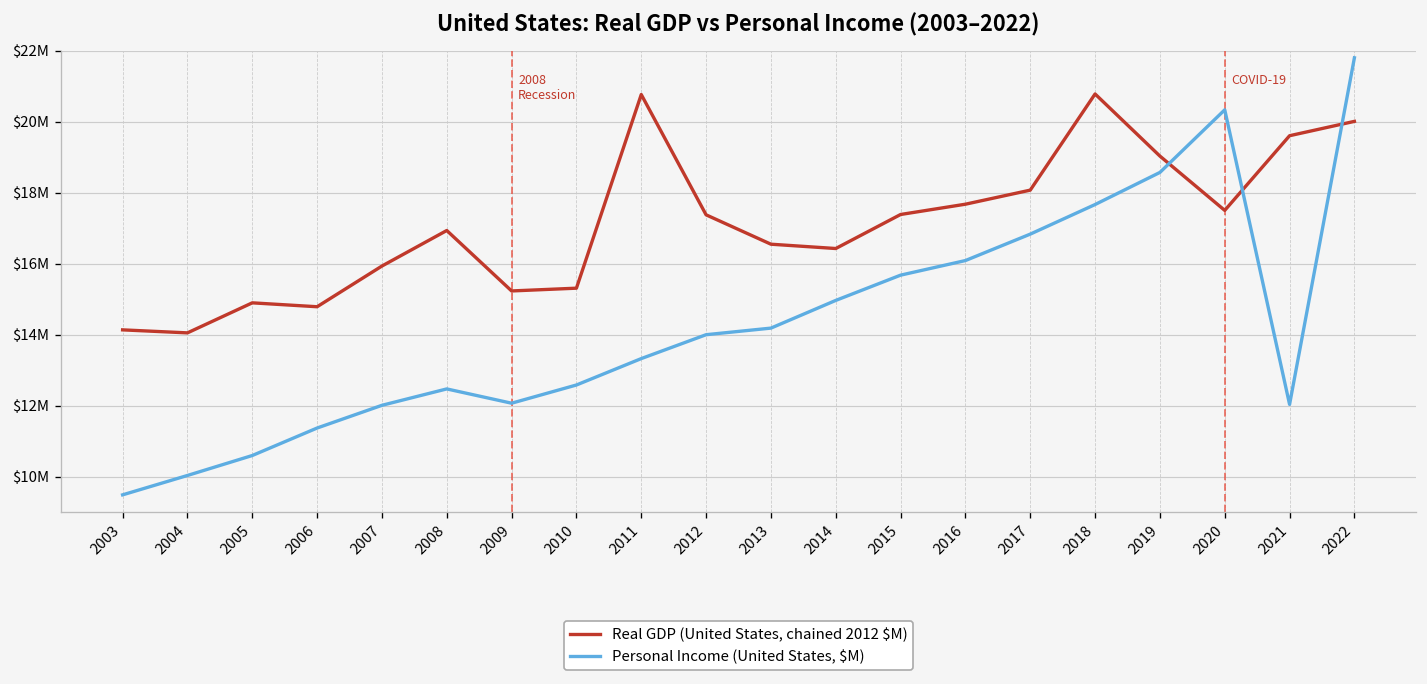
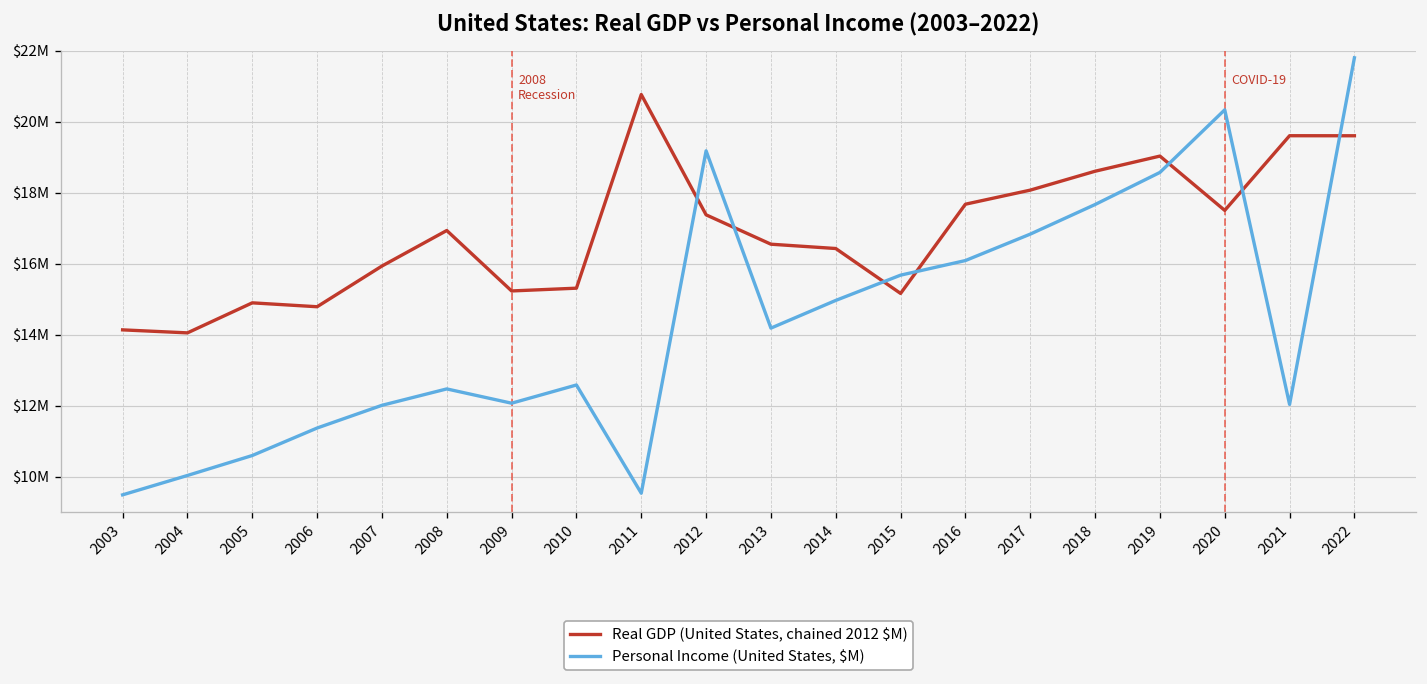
  {
    "Real GDP (United States, chained 2012 $M)": {
      "2003": "$14100000",
      "2004": "$14100000",
      "2005": "$14900000",
      "2006": "$14800000",
      "2007": "$15900000",
      "2008": "$16900000",
      "2009": "$15200000",
      "2010": "$15300000",
      "2011": "$20800000",
      "2012": "$17400000",
      "2013": "$16600000",
      "2014": "$16400000",
-     "2015": "$17400000",
+     "2015": "$15200000",
      "2016": "$17700000",
      "2017": "$18100000",
-     "2018": "$20800000",
+     "2018": "$18600000",
      "2019": "$19000000",
      "2020": "$17500000",
      "2021": "$19600000",
-     "2022": "$20000000"
+     "2022": "$19600000"
    },
    "Personal Income (United States, $M)": {
      "2003": "$9500000",
      "2004": "$10000000",
      "2005": "$10600000",
      "2006": "$11400000",
      "2007": "$12000000",
      "2008": "$12500000",
      "2009": "$12100000",
      "2010": "$12600000",
-     "2011": "$13300000",
-     "2012": "$14000000",
+     "2011": "$9500000",
+     "2012": "$19200000",
      "2013": "$14200000",
      "2014": "$15000000",
      "2015": "$15700000",
      "2016": "$16100000",
      "2017": "$16800000",
      "2018": "$17700000",
      "2019": "$18600000",
      "2020": "$20300000",
      "2021": "$12000000",
      "2022": "$21800000"
    }
  }
